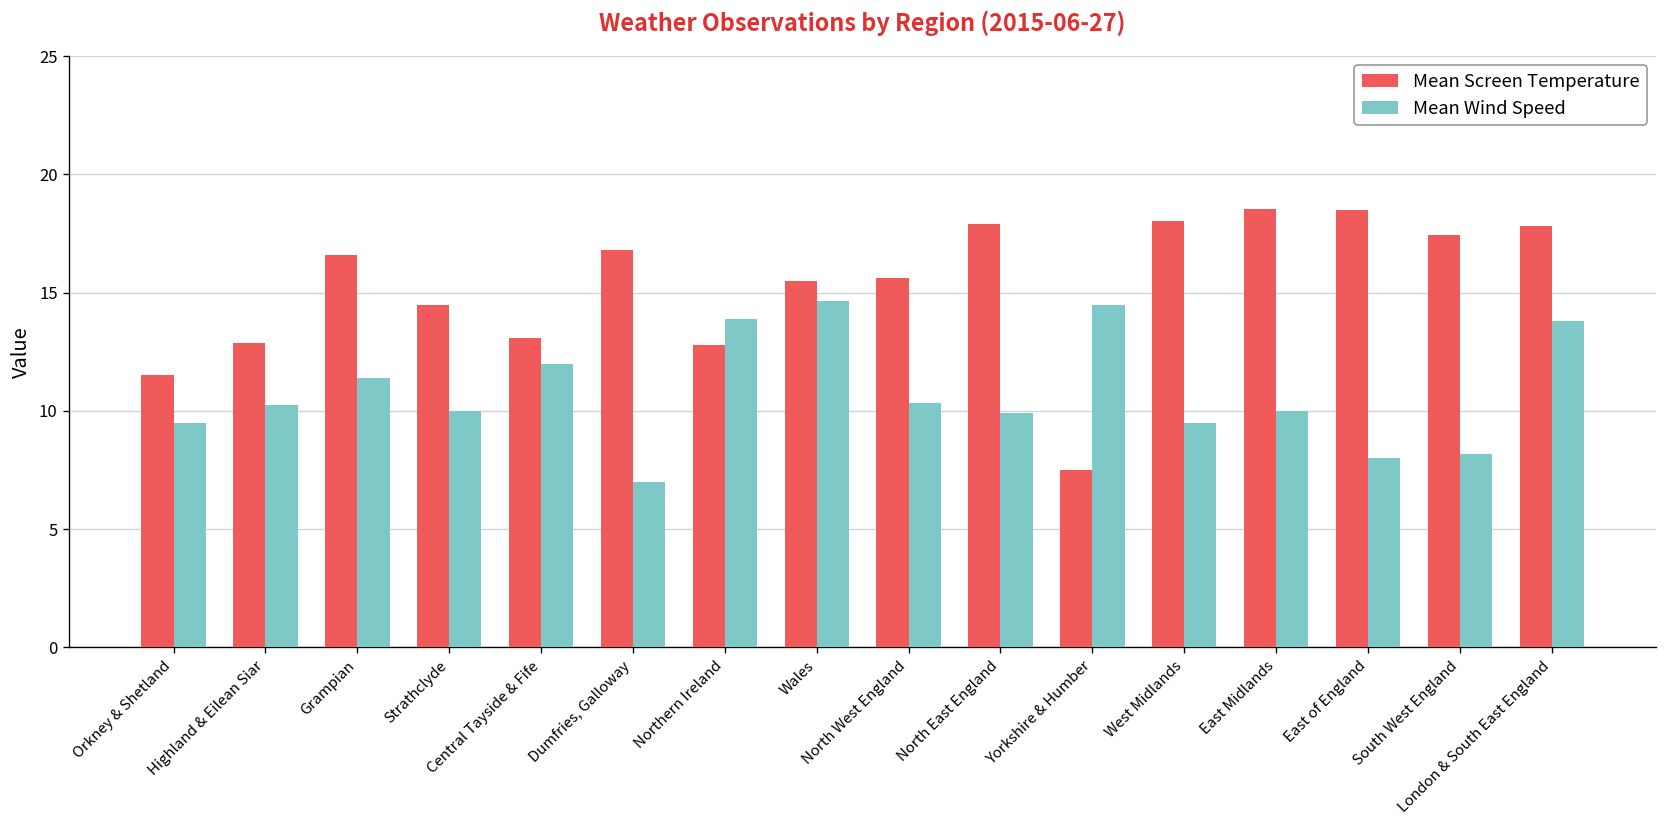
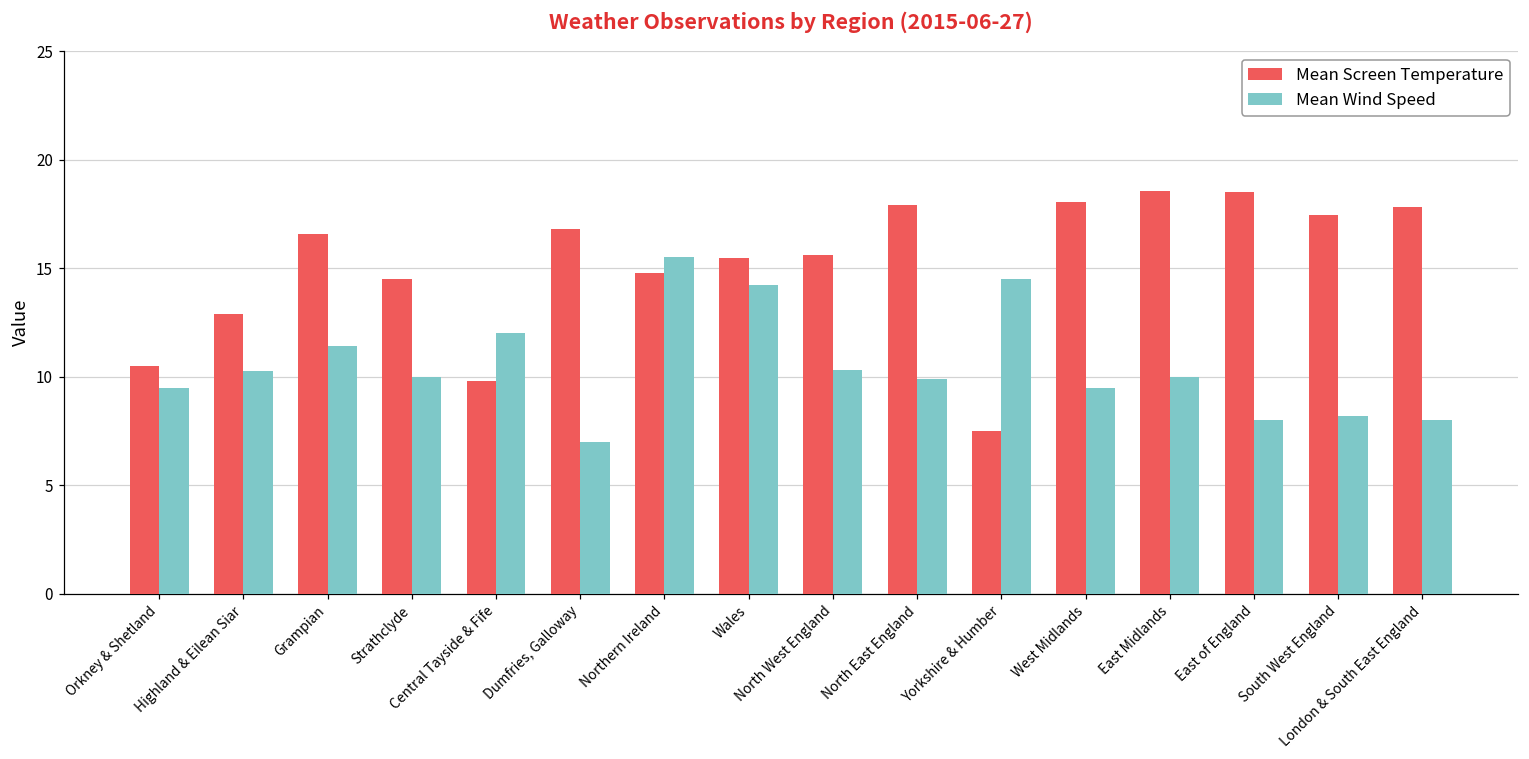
  {
    "Mean Screen Temperature": {
-     "Orkney & Shetland": 11.5,
+     "Orkney & Shetland": 10.5,
      "Highland & Eilean Siar": 12.9,
      "Grampian": 16.6,
      "Strathclyde": 14.5,
-     "Central Tayside & Fife": 13.1,
+     "Central Tayside & Fife": 9.8,
      "Dumfries, Galloway": 16.8,
-     "Northern Ireland": 12.8,
+     "Northern Ireland": 14.8,
      "Wales": 15.5,
      "North West England": 15.6,
      "North East England": 17.9,
      "Yorkshire & Humber": 7.5,
      "West Midlands": 18.1,
      "East Midlands": 18.6,
      "East of England": 18.5,
      "South West England": 17.5,
      "London & South East England": 17.8
    },
    "Mean Wind Speed": {
      "Orkney & Shetland": 9.5,
      "Highland & Eilean Siar": 10.3,
      "Grampian": 11.4,
      "Strathclyde": 10.0,
      "Central Tayside & Fife": 12.0,
      "Dumfries, Galloway": 7.0,
-     "Northern Ireland": 13.9,
-     "Wales": 14.7,
+     "Northern Ireland": 15.5,
+     "Wales": 14.3,
      "North West England": 10.3,
      "North East England": 9.9,
      "Yorkshire & Humber": 14.5,
      "West Midlands": 9.5,
      "East Midlands": 10.0,
      "East of England": 8.0,
      "South West England": 8.2,
-     "London & South East England": 13.8
+     "London & South East England": 8.0
    }
  }
